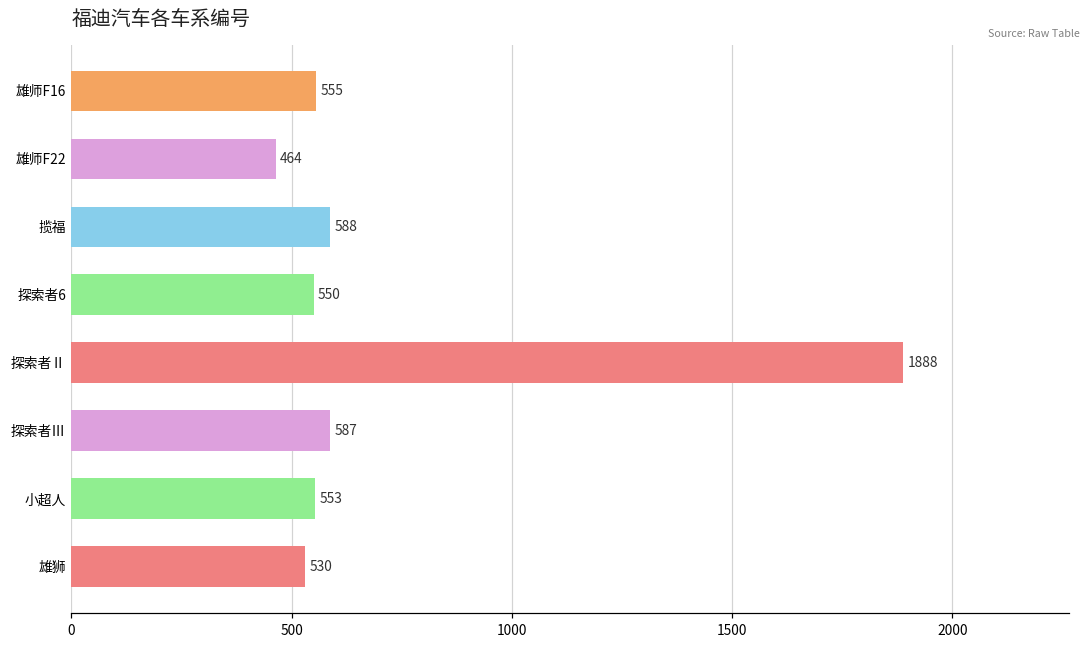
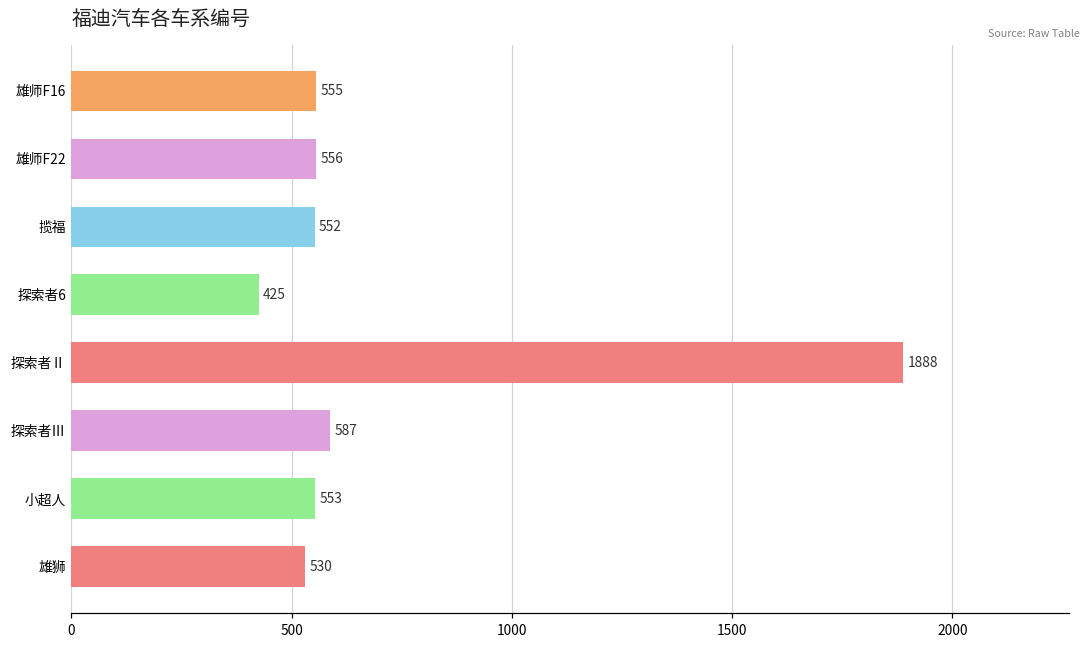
  {
    "雄师F16": 555,
-   "雄师F22": 464,
-   "揽福": 588,
-   "探索者6": 550,
+   "雄师F22": 556,
+   "揽福": 552,
+   "探索者6": 425,
    "探索者Ⅱ": 1888,
    "探索者Ⅲ": 587,
    "小超人": 553,
    "雄狮": 530
  }
